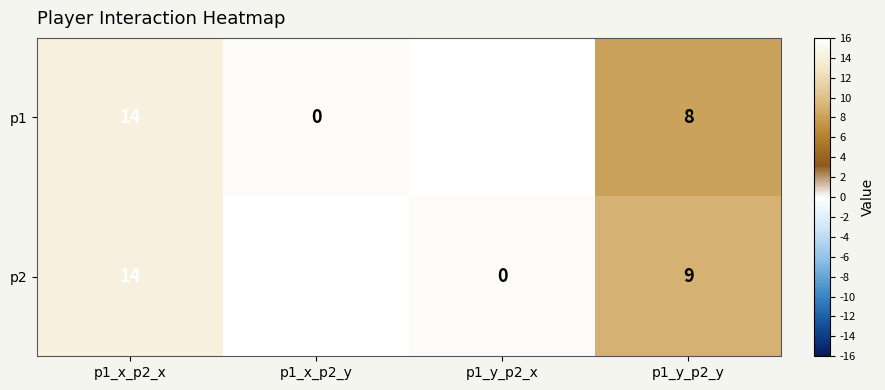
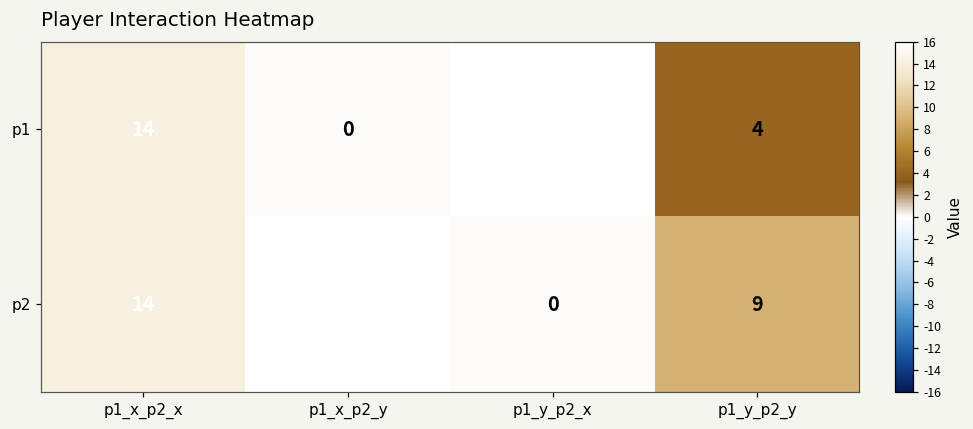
  {
    "p1": {
      "p1_x_p2_y": 0,
-     "p1_y_p2_y": 8
+     "p1_y_p2_y": 4
    },
    "p2": {
      "p1_y_p2_x": 0,
      "p1_y_p2_y": 9
    }
  }
